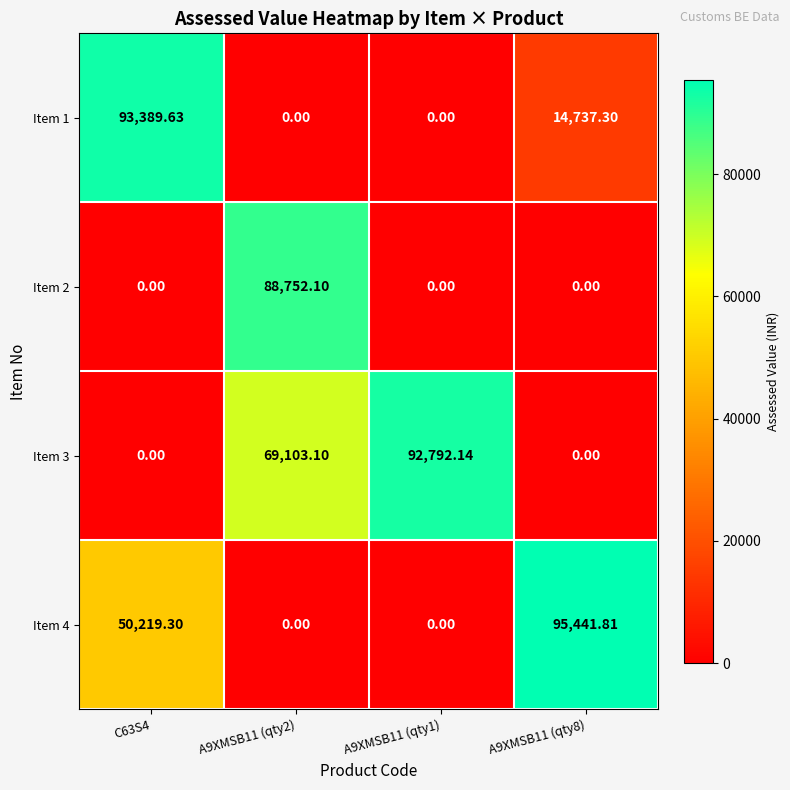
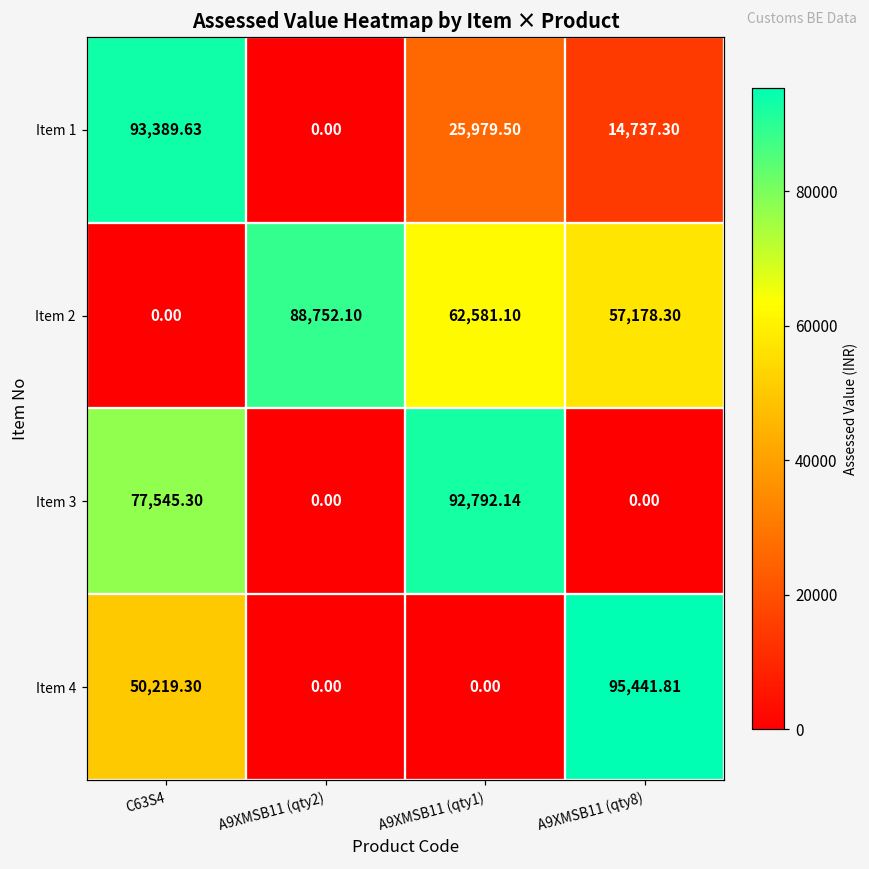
  {
    "Item 1": {
      "C63S4": "93,389.63",
      "A9XMSB11 (qty2)": "0.00",
-     "A9XMSB11 (qty1)": "0.00",
+     "A9XMSB11 (qty1)": "25,979.50",
      "A9XMSB11 (qty8)": "14,737.30"
    },
    "Item 2": {
      "C63S4": "0.00",
      "A9XMSB11 (qty2)": "88,752.10",
-     "A9XMSB11 (qty1)": "0.00",
-     "A9XMSB11 (qty8)": "0.00"
+     "A9XMSB11 (qty1)": "62,581.10",
+     "A9XMSB11 (qty8)": "57,178.30"
    },
    "Item 3": {
-     "C63S4": "0.00",
-     "A9XMSB11 (qty2)": "69,103.10",
+     "C63S4": "77,545.30",
+     "A9XMSB11 (qty2)": "0.00",
      "A9XMSB11 (qty1)": "92,792.14",
      "A9XMSB11 (qty8)": "0.00"
    },
    "Item 4": {
      "C63S4": "50,219.30",
      "A9XMSB11 (qty2)": "0.00",
      "A9XMSB11 (qty1)": "0.00",
      "A9XMSB11 (qty8)": "95,441.81"
    }
  }
